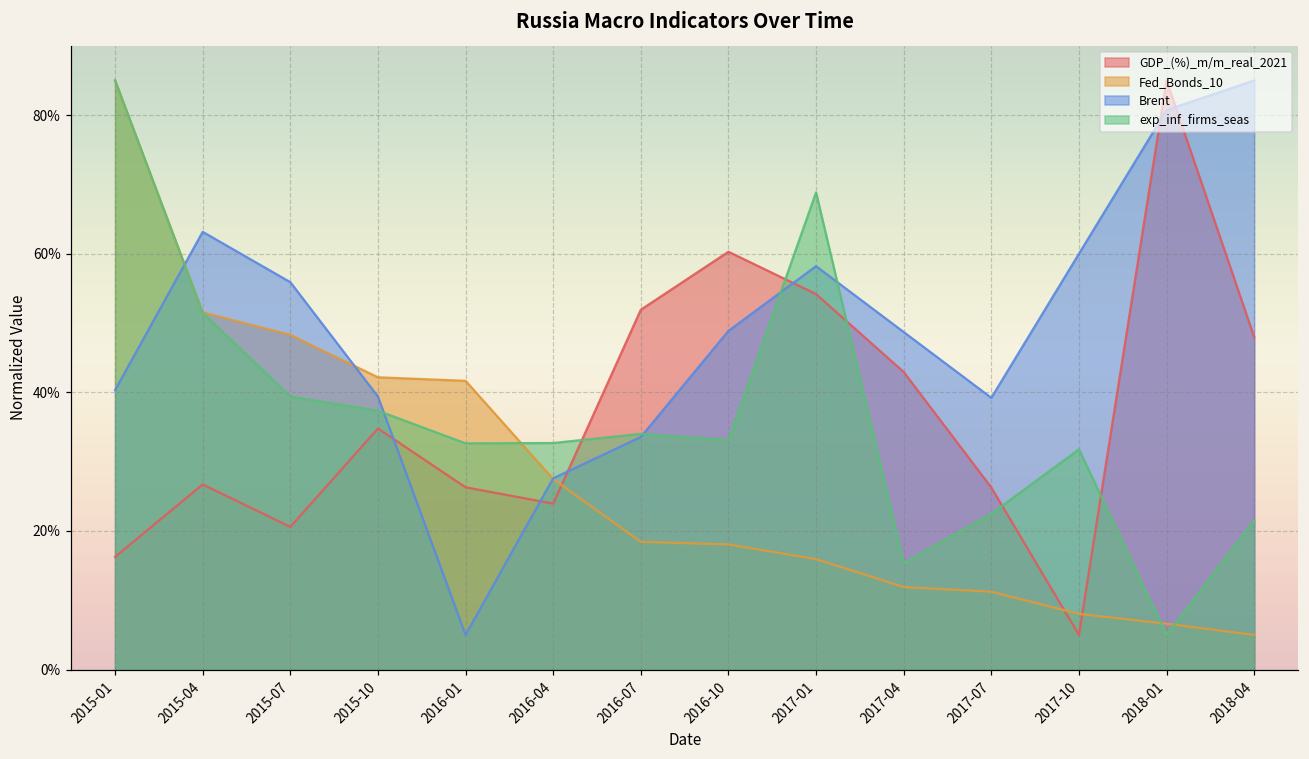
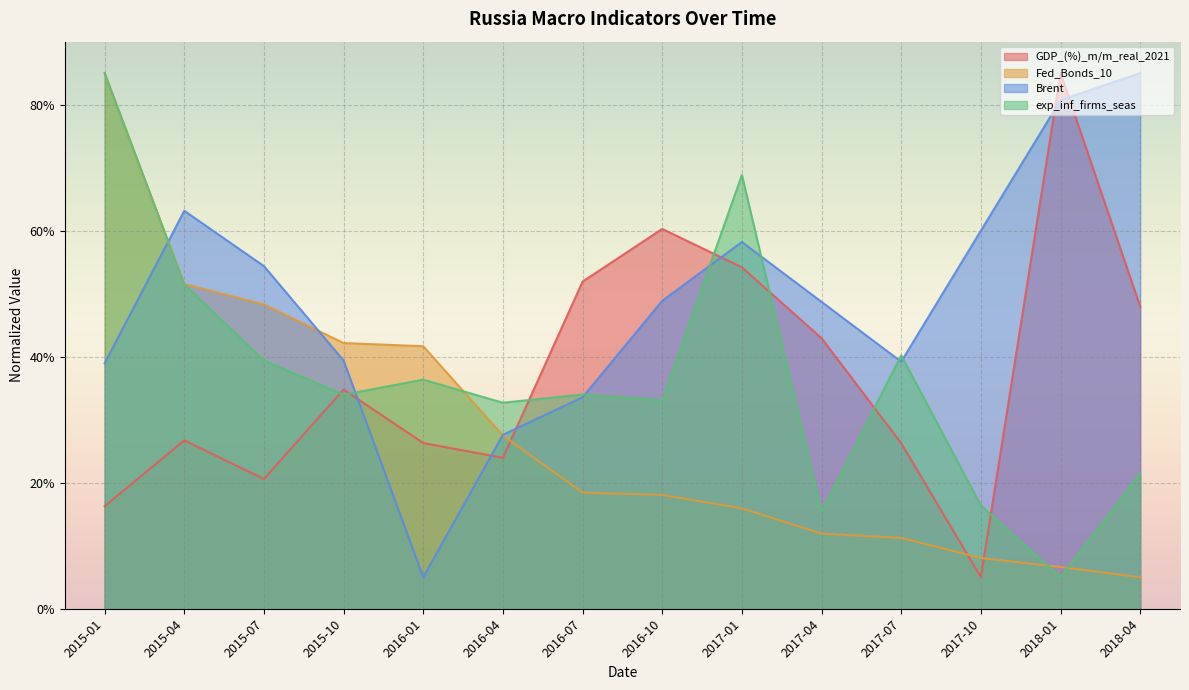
  {
    "Brent": {
-     "2015-01": "40%",
+     "2015-01": "39%",
      "2015-04": "63%",
-     "2015-07": "56%",
+     "2015-07": "54%",
      "2015-10": "39%",
      "2016-01": "5%",
      "2016-07": "34%",
      "2016-10": "49%",
      "2017-01": "58%",
      "2017-04": "49%",
      "2017-07": "39%",
      "2017-10": "60%"
    },
    "exp_inf_firms_seas": {
      "2015-07": "39%",
-     "2015-10": "37%",
-     "2016-01": "33%",
+     "2015-10": "34%",
+     "2016-01": "36%",
      "2016-04": "33%",
      "2016-07": "34%",
      "2016-10": "33%",
      "2017-01": "69%",
      "2017-04": "15%",
-     "2017-07": "22%",
-     "2017-10": "32%",
+     "2017-07": "40%",
+     "2017-10": "16%",
      "2018-01": "5%",
      "2018-04": "22%"
    }
  }
